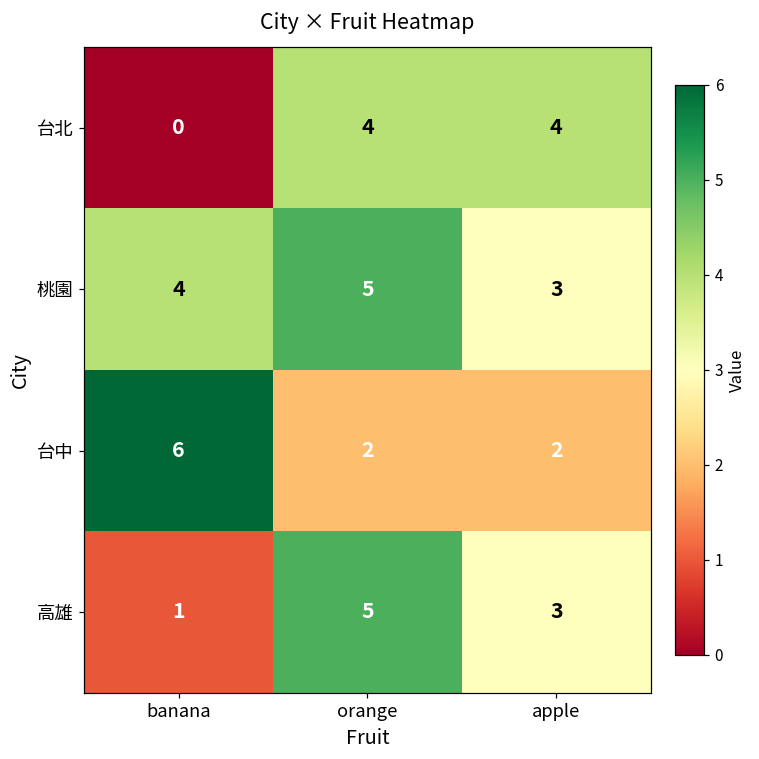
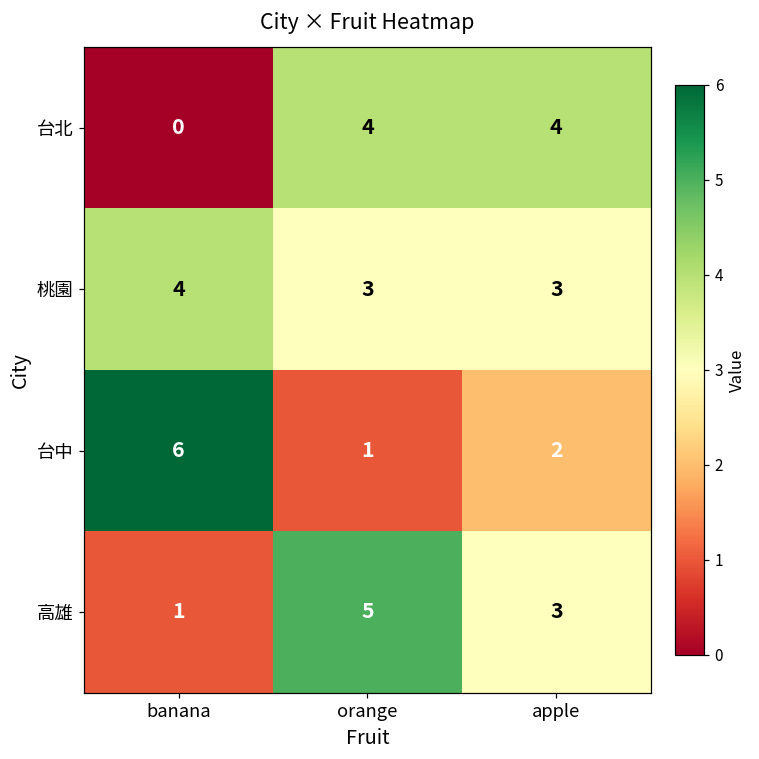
  {
    "台北": {
      "banana": 0,
      "orange": 4,
      "apple": 4
    },
    "桃園": {
      "banana": 4,
-     "orange": 5,
+     "orange": 3,
      "apple": 3
    },
    "台中": {
      "banana": 6,
-     "orange": 2,
+     "orange": 1,
      "apple": 2
    },
    "高雄": {
      "banana": 1,
      "orange": 5,
      "apple": 3
    }
  }
